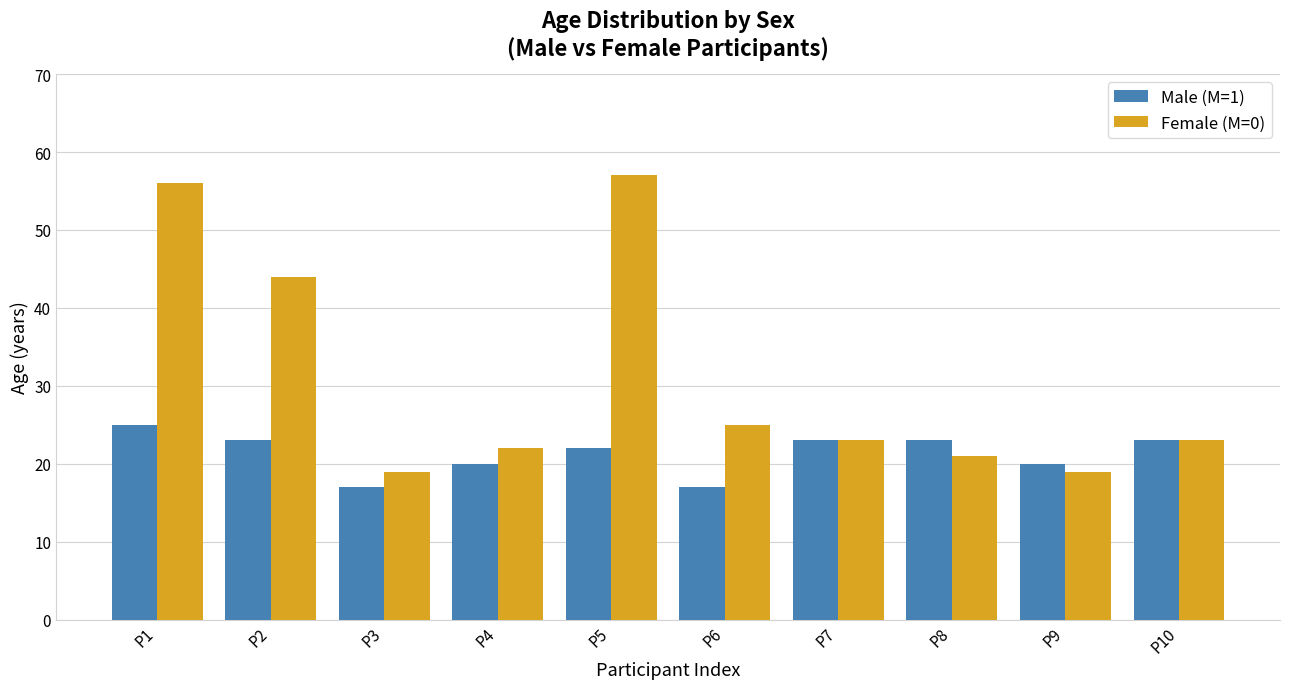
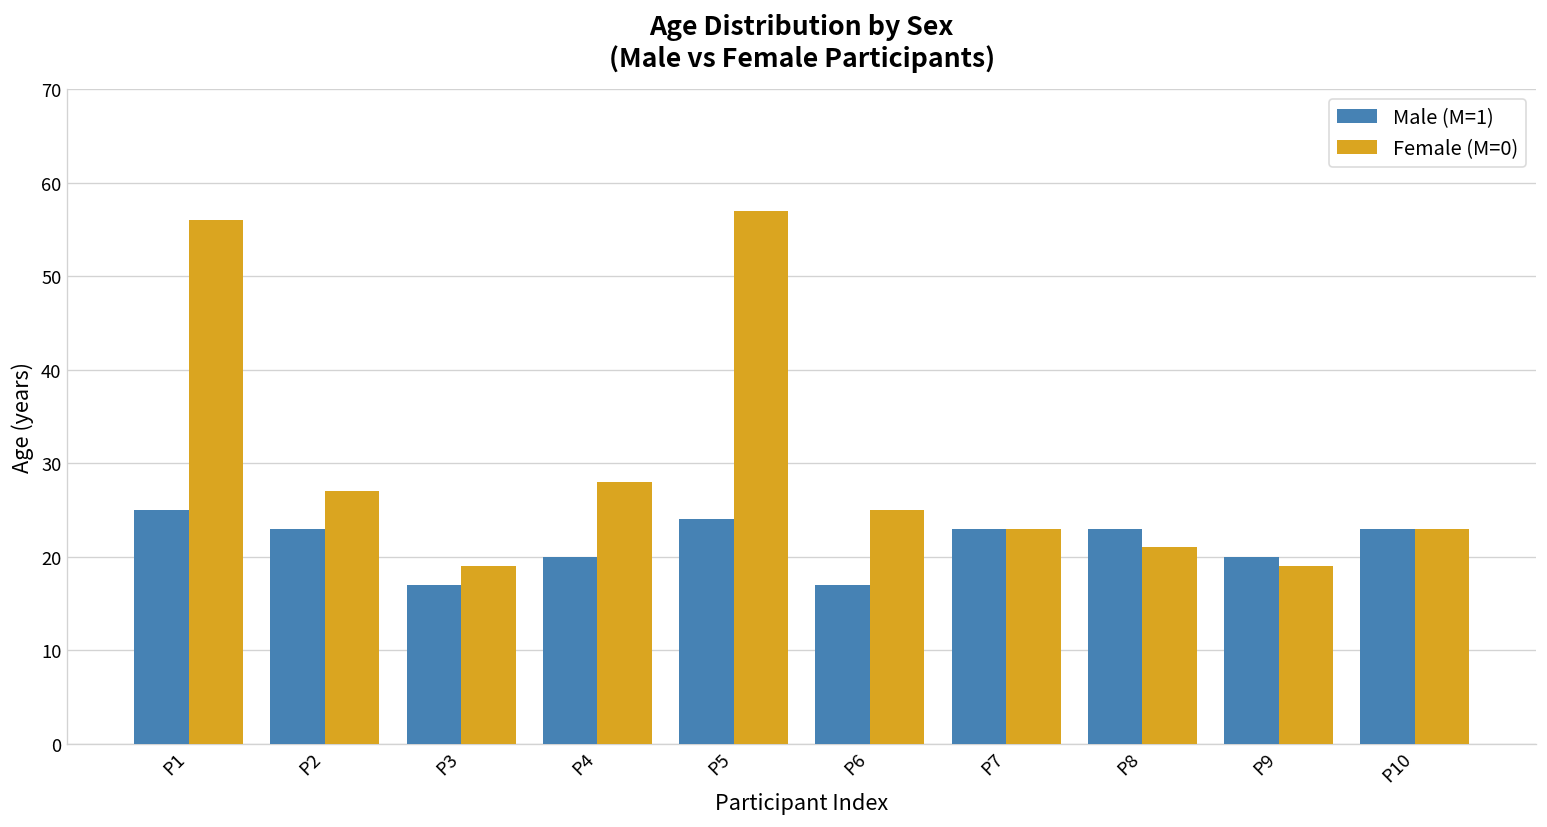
  {
    "Male (M=1)": {
      "P1": 25,
      "P2": 23,
      "P3": 17,
      "P4": 20,
-     "P5": 22,
+     "P5": 24,
      "P6": 17,
      "P7": 23,
      "P8": 23,
      "P9": 20,
      "P10": 23
    },
    "Female (M=0)": {
      "P1": 56,
-     "P2": 44,
+     "P2": 27,
      "P3": 19,
-     "P4": 22,
+     "P4": 28,
      "P5": 57,
      "P6": 25,
      "P7": 23,
      "P8": 21,
      "P9": 19,
      "P10": 23
    }
  }
